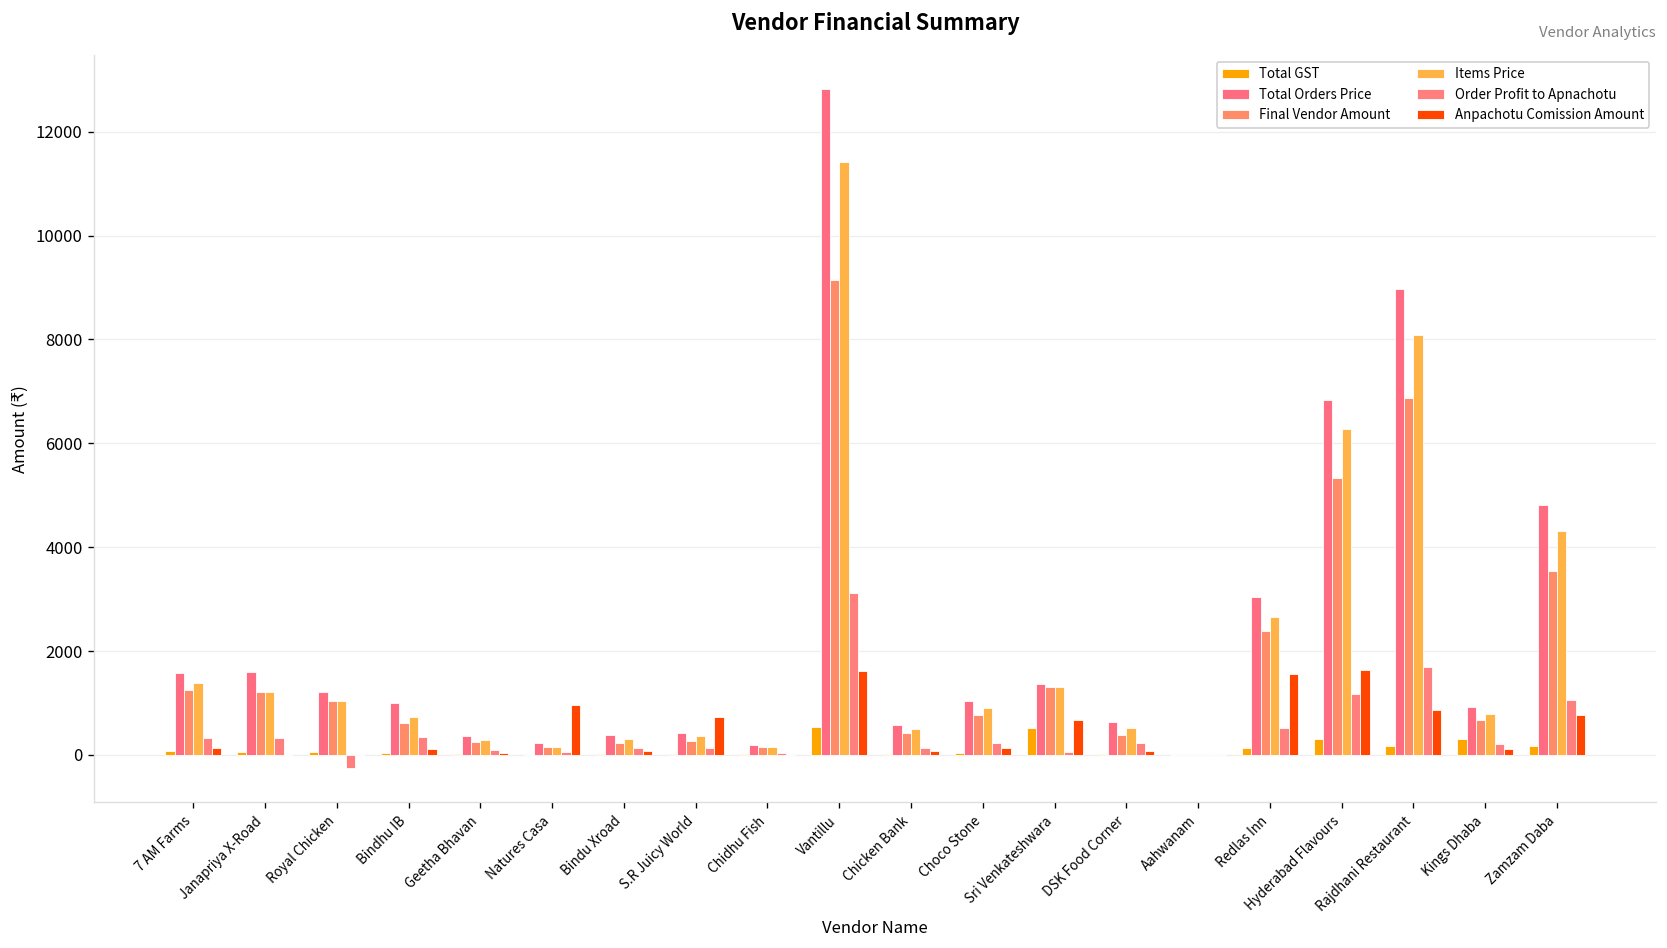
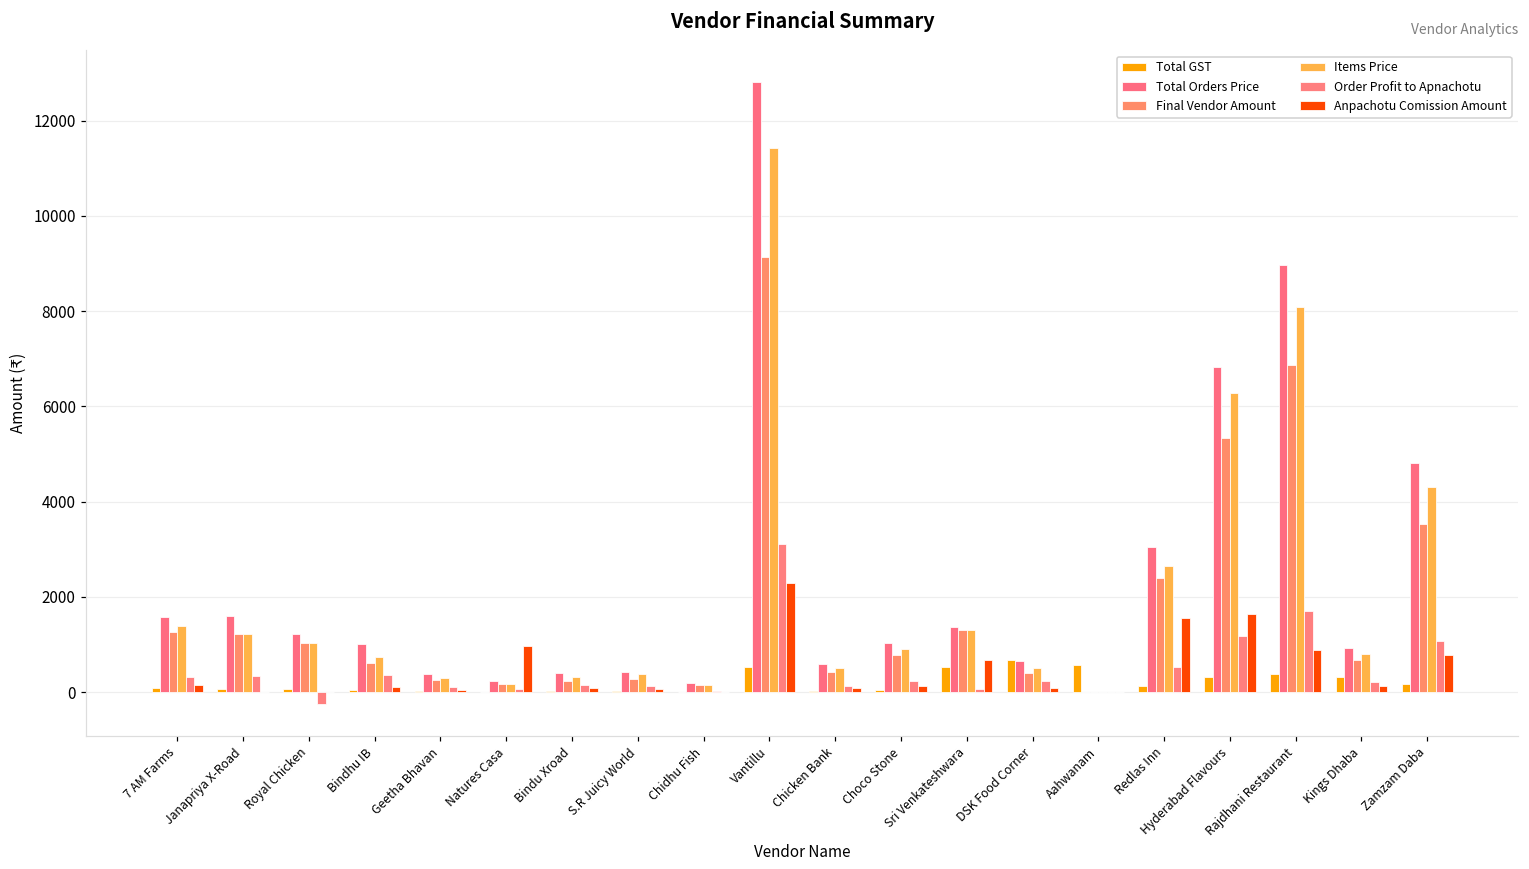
  {
    "Total GST": {
      "7 AM Farms": 100,
      "Janapriya X-Road": 100,
      "Royal Chicken": 100,
      "Vantillu": 500,
      "Sri Venkateshwara": 500,
-     "DSK Food Corner": 0,
-     "Aahwanam": 0,
+     "DSK Food Corner": 700,
+     "Aahwanam": 600,
      "Redlas Inn": 100,
      "Hyderabad Flavours": 300,
-     "Rajdhani Restaurant": 200,
+     "Rajdhani Restaurant": 400,
      "Kings Dhaba": 300,
      "Zamzam Daba": 200
    },
    "Anpachotu Comission Amount": {
      "7 AM Farms": 100,
      "Janapriya X-Road": 0,
      "Royal Chicken": 0,
      "Bindhu IB": 100,
      "Natures Casa": 1000,
      "Bindu Xroad": 100,
-     "S.R Juicy World": 700,
+     "S.R Juicy World": 100,
      "Chidhu Fish": 0,
-     "Vantillu": 1600,
+     "Vantillu": 2300,
      "Chicken Bank": 100,
      "Choco Stone": 100,
      "Sri Venkateshwara": 700,
      "DSK Food Corner": 100,
      "Aahwanam": 0,
      "Redlas Inn": 1600,
      "Hyderabad Flavours": 1600,
      "Rajdhani Restaurant": 900,
      "Kings Dhaba": 100,
      "Zamzam Daba": 800
    }
  }
